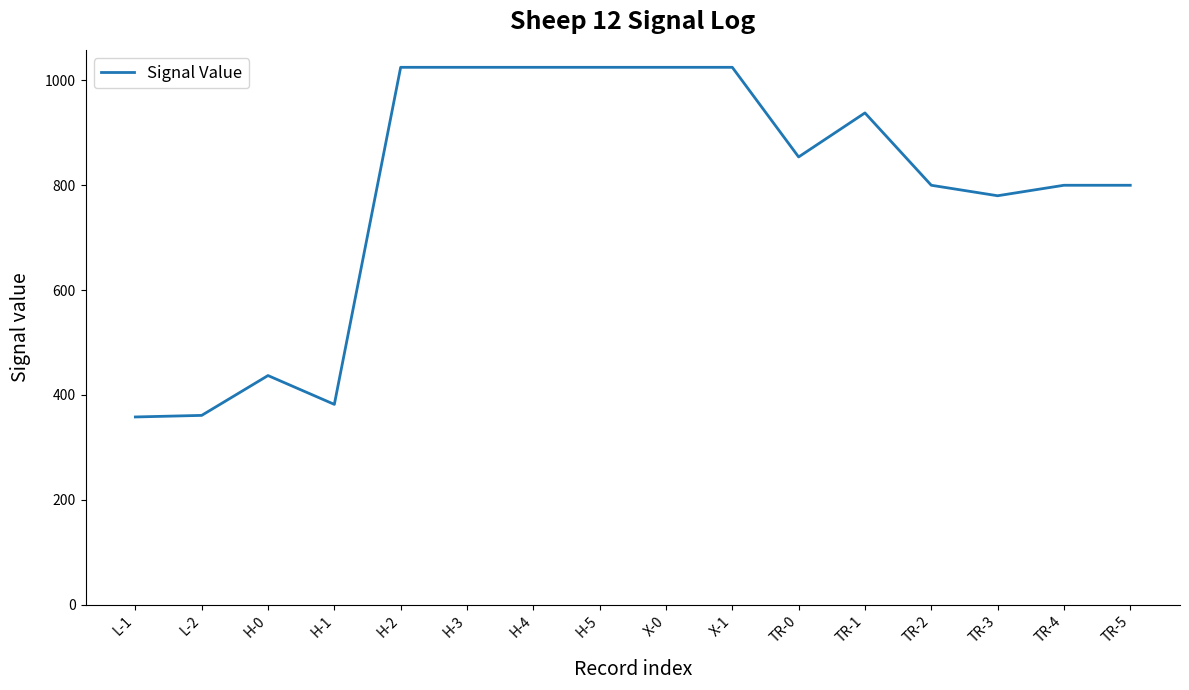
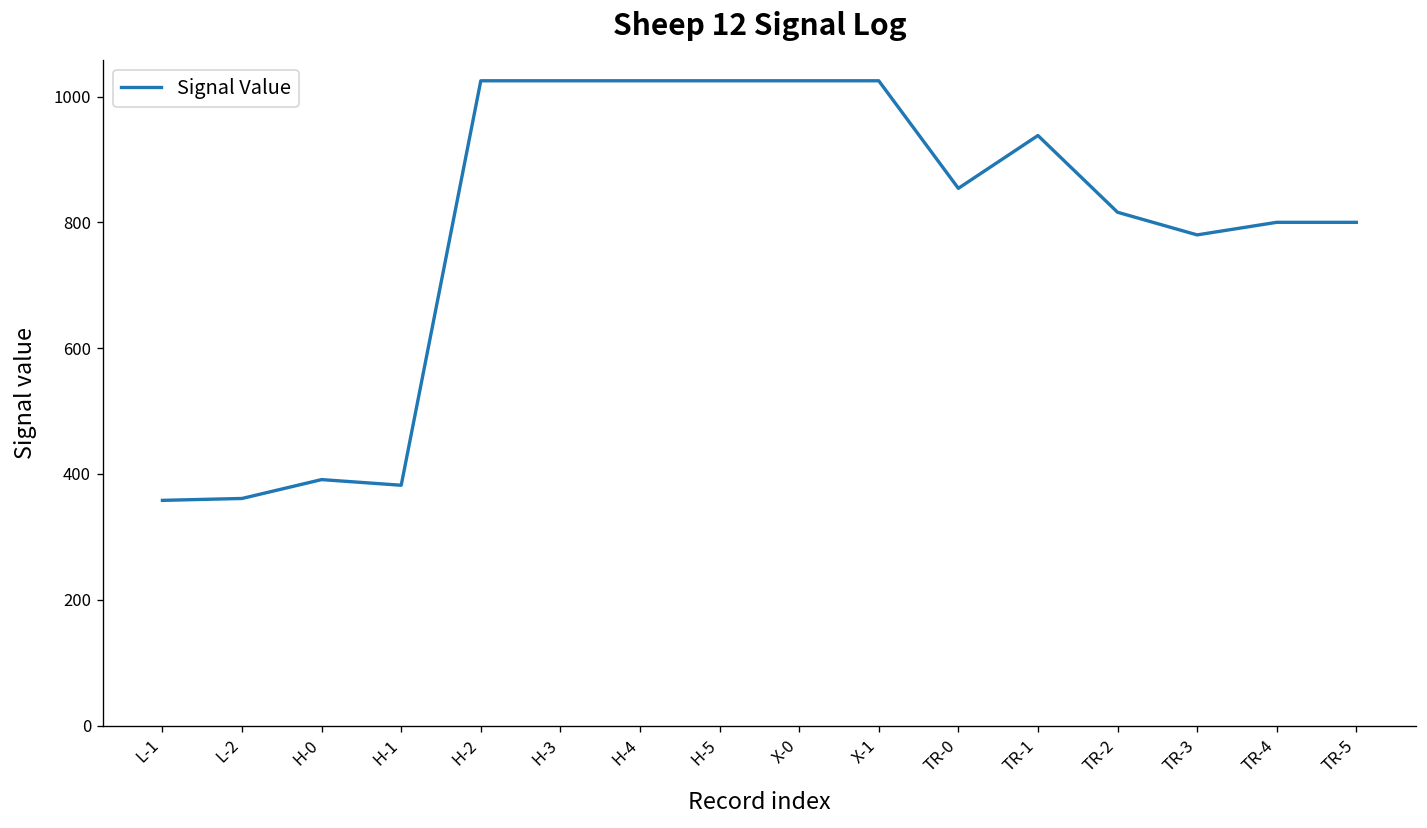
  {
    "L-1": 360,
    "L-2": 360,
-   "H-0": 440,
+   "H-0": 390,
    "H-1": 380,
    "H-2": 1030,
    "H-3": 1030,
    "H-4": 1030,
    "H-5": 1030,
    "X-0": 1030,
    "X-1": 1030,
    "TR-0": 850,
    "TR-1": 940,
-   "TR-2": 800,
+   "TR-2": 820,
    "TR-3": 780,
    "TR-4": 800,
    "TR-5": 800
  }
